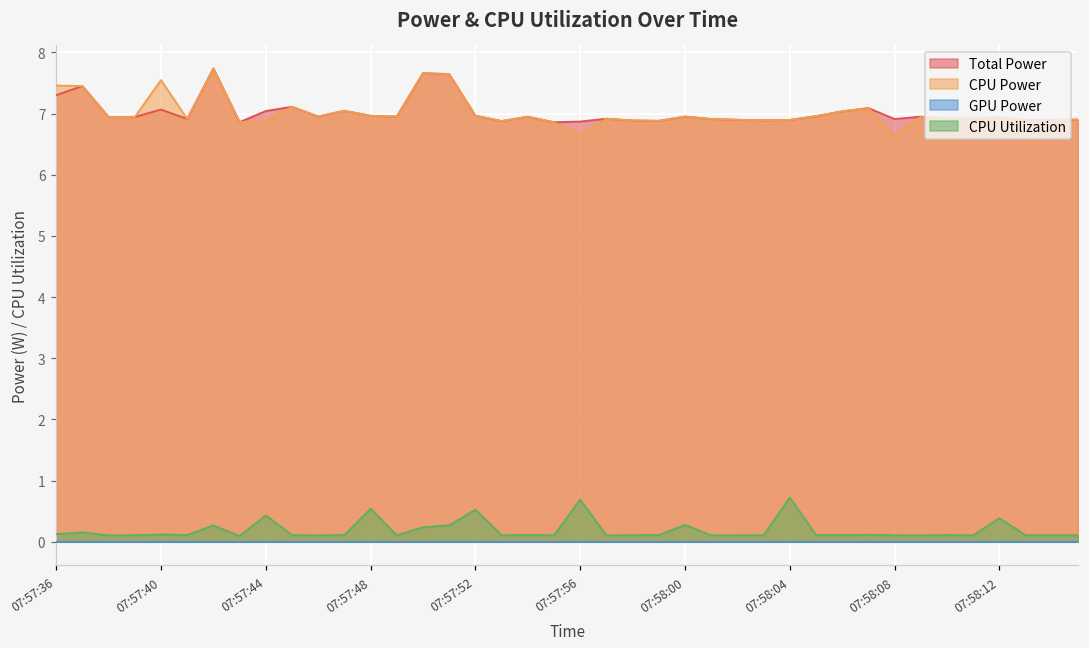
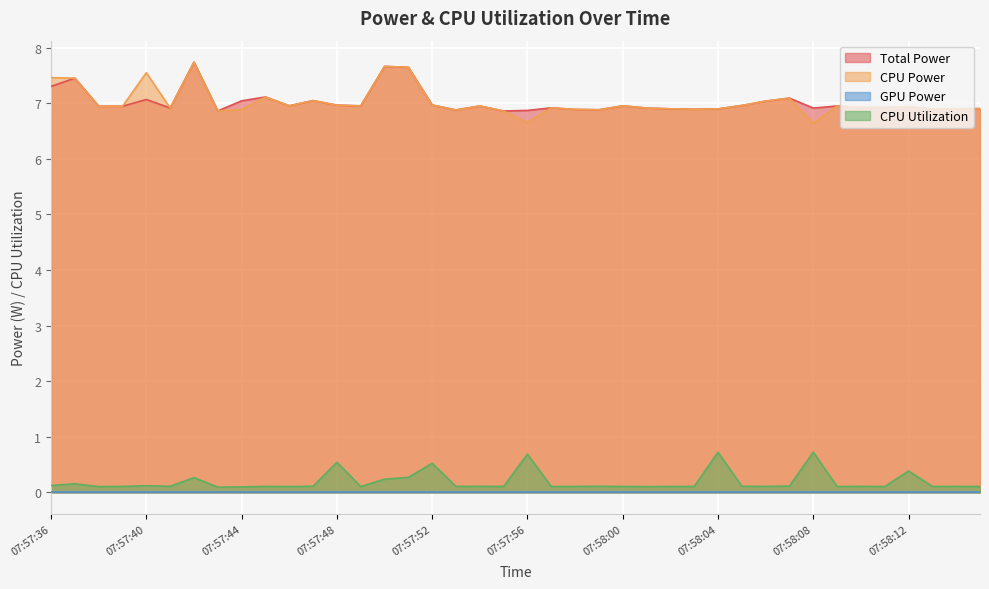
  {
    "Total Power": {
      "07:57:36": 7.3,
      "07:57:40": 7.1,
      "07:57:44": 7.0,
      "07:57:56": 6.9,
      "07:58:08": 6.9
    },
    "CPU Power": {
      "07:57:36": 7.5,
      "07:57:40": 7.5,
      "07:57:44": 6.9,
      "07:57:56": 6.7,
      "07:58:08": 6.6
    },
    "GPU Power": {
      "07:57:36": 0.0,
      "07:57:40": 0.0,
      "07:57:44": 0.0,
      "07:57:48": 0.0,
      "07:57:52": 0.0,
      "07:57:56": 0.0,
      "07:58:00": 0.0,
      "07:58:04": 0.0,
      "07:58:08": 0.0,
      "07:58:12": 0.0
    },
    "CPU Utilization": {
      "07:57:36": 0.1,
      "07:57:40": 0.1,
-     "07:57:44": 0.4,
+     "07:57:44": 0.1,
      "07:57:48": 0.5,
      "07:57:52": 0.5,
      "07:57:56": 0.7,
-     "07:58:00": 0.3,
+     "07:58:00": 0.1,
      "07:58:04": 0.7,
-     "07:58:08": 0.1,
+     "07:58:08": 0.7,
      "07:58:12": 0.4
    }
  }
